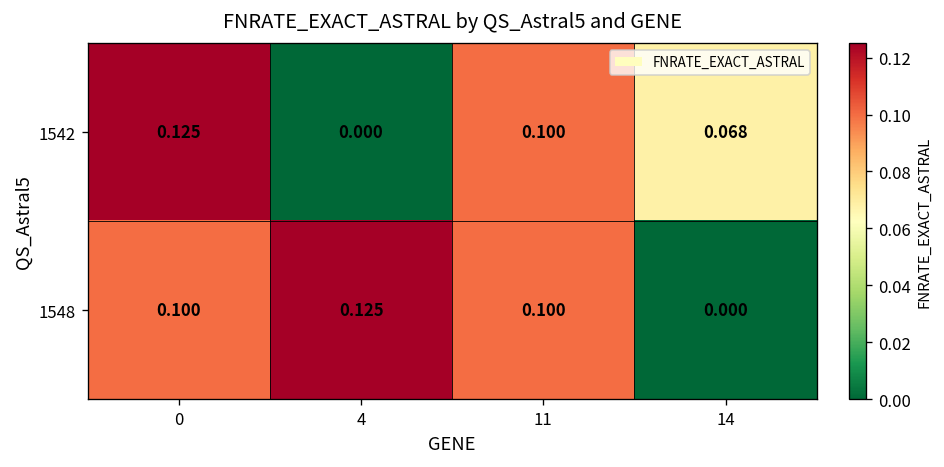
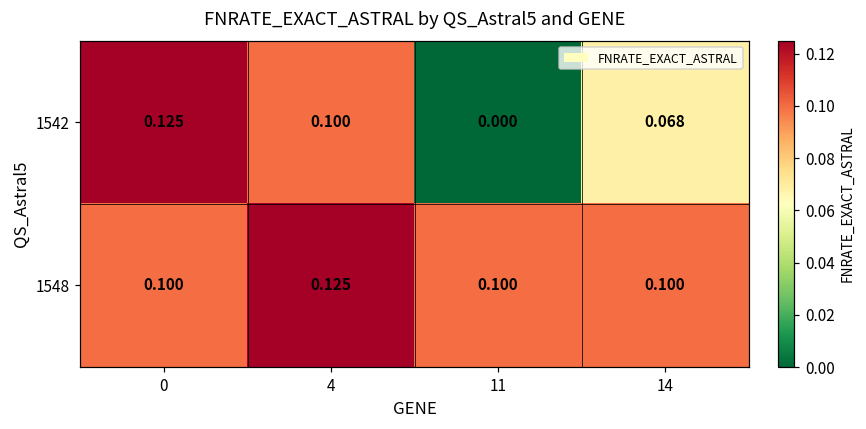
  {
    "1542": {
      "0": 0.125,
-     "4": 0.000,
-     "11": 0.100,
+     "4": 0.100,
+     "11": 0.000,
      "14": 0.068
    },
    "1548": {
      "0": 0.100,
      "4": 0.125,
      "11": 0.100,
-     "14": 0.000
+     "14": 0.100
    }
  }
